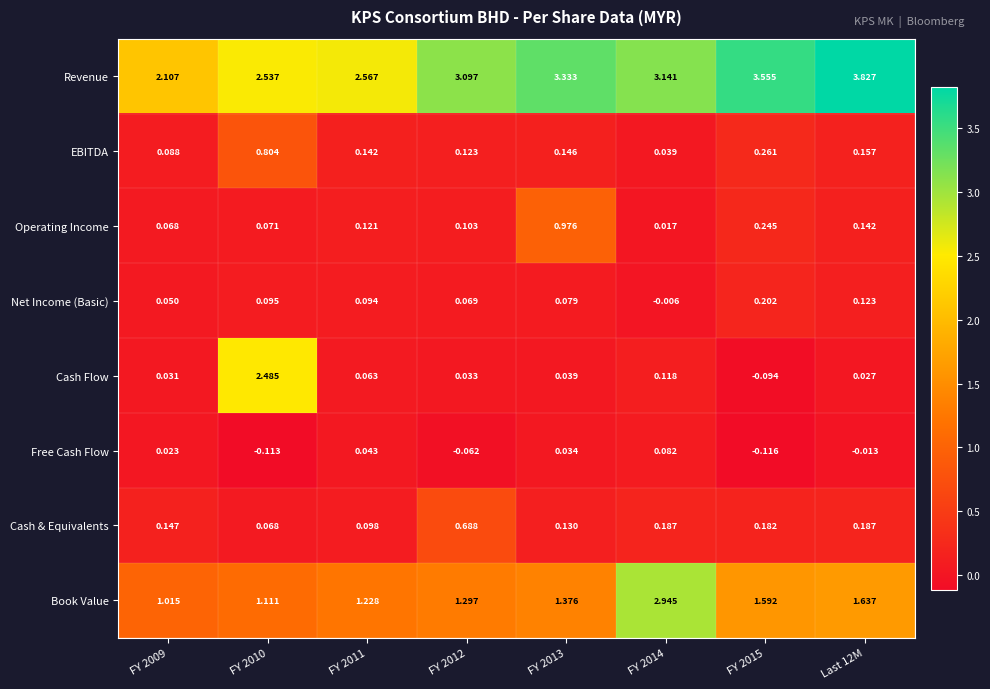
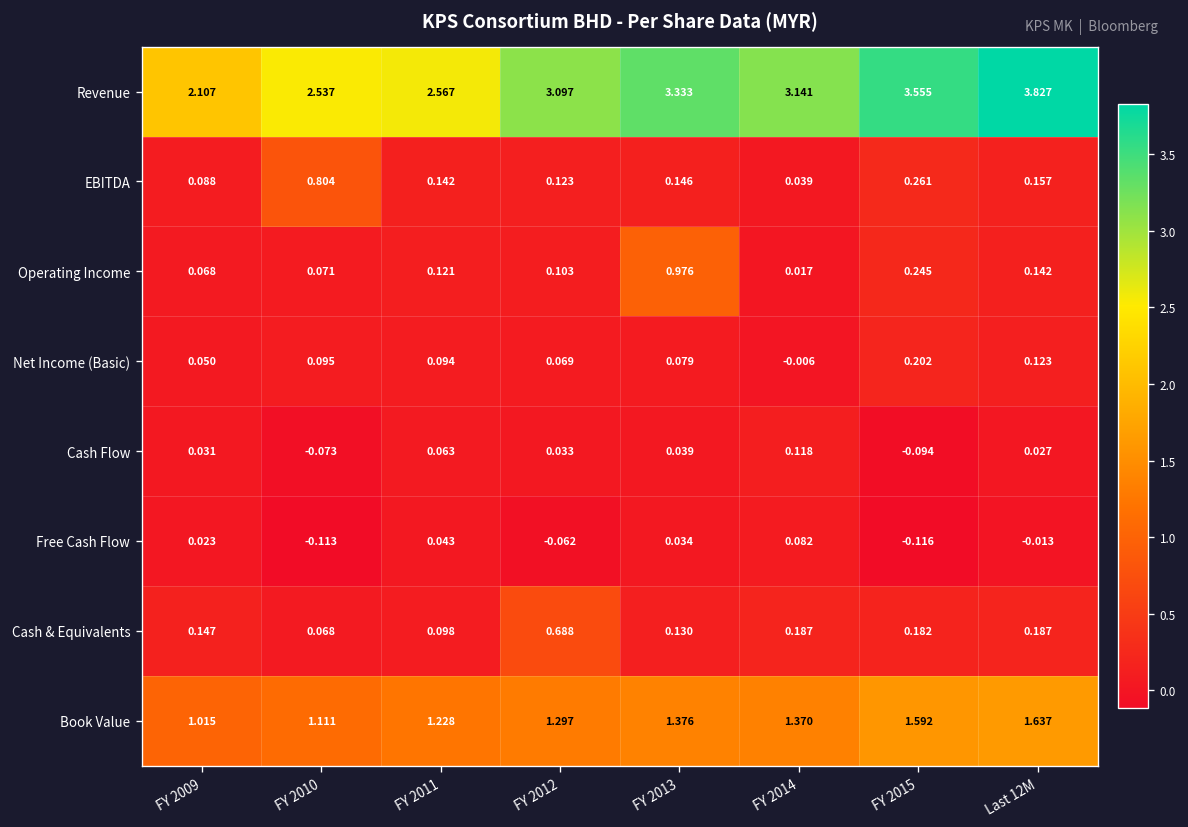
  {
    "Revenue": {
      "FY 2009": 2.107,
      "FY 2010": 2.537,
      "FY 2011": 2.567,
      "FY 2012": 3.097,
      "FY 2013": 3.333,
      "FY 2014": 3.141,
      "FY 2015": 3.555,
      "Last 12M": 3.827
    },
    "EBITDA": {
      "FY 2009": 0.088,
      "FY 2010": 0.804,
      "FY 2011": 0.142,
      "FY 2012": 0.123,
      "FY 2013": 0.146,
      "FY 2014": 0.039,
      "FY 2015": 0.261,
      "Last 12M": 0.157
    },
    "Operating Income": {
      "FY 2009": 0.068,
      "FY 2010": 0.071,
      "FY 2011": 0.121,
      "FY 2012": 0.103,
      "FY 2013": 0.976,
      "FY 2014": 0.017,
      "FY 2015": 0.245,
      "Last 12M": 0.142
    },
    "Net Income (Basic)": {
      "FY 2009": 0.050,
      "FY 2010": 0.095,
      "FY 2011": 0.094,
      "FY 2012": 0.069,
      "FY 2013": 0.079,
      "FY 2014": -0.006,
      "FY 2015": 0.202,
      "Last 12M": 0.123
    },
    "Cash Flow": {
      "FY 2009": 0.031,
-     "FY 2010": 2.485,
+     "FY 2010": -0.073,
      "FY 2011": 0.063,
      "FY 2012": 0.033,
      "FY 2013": 0.039,
      "FY 2014": 0.118,
      "FY 2015": -0.094,
      "Last 12M": 0.027
    },
    "Free Cash Flow": {
      "FY 2009": 0.023,
      "FY 2010": -0.113,
      "FY 2011": 0.043,
      "FY 2012": -0.062,
      "FY 2013": 0.034,
      "FY 2014": 0.082,
      "FY 2015": -0.116,
      "Last 12M": -0.013
    },
    "Cash & Equivalents": {
      "FY 2009": 0.147,
      "FY 2010": 0.068,
      "FY 2011": 0.098,
      "FY 2012": 0.688,
      "FY 2013": 0.130,
      "FY 2014": 0.187,
      "FY 2015": 0.182,
      "Last 12M": 0.187
    },
    "Book Value": {
      "FY 2009": 1.015,
      "FY 2010": 1.111,
      "FY 2011": 1.228,
      "FY 2012": 1.297,
      "FY 2013": 1.376,
-     "FY 2014": 2.945,
+     "FY 2014": 1.370,
      "FY 2015": 1.592,
      "Last 12M": 1.637
    }
  }
